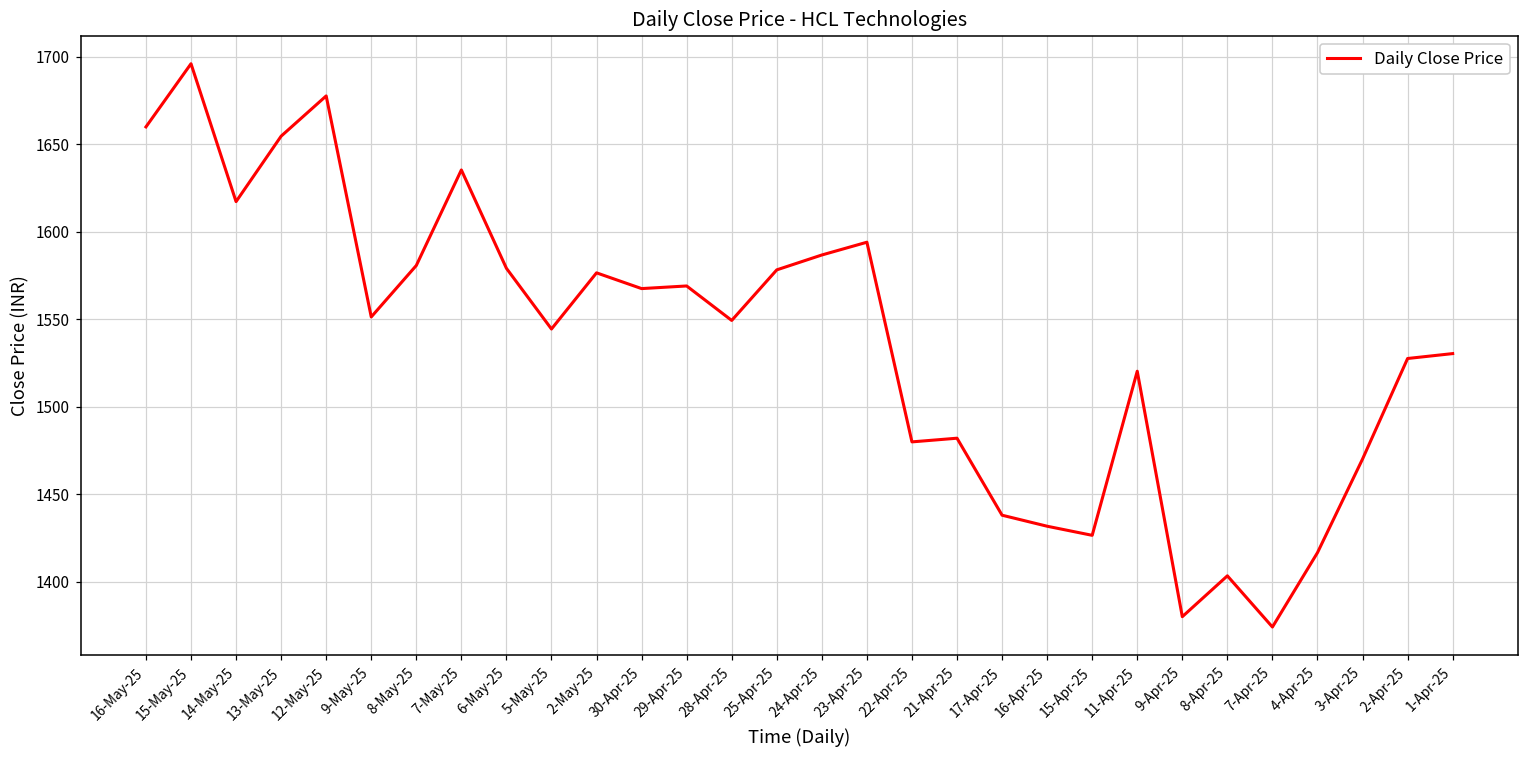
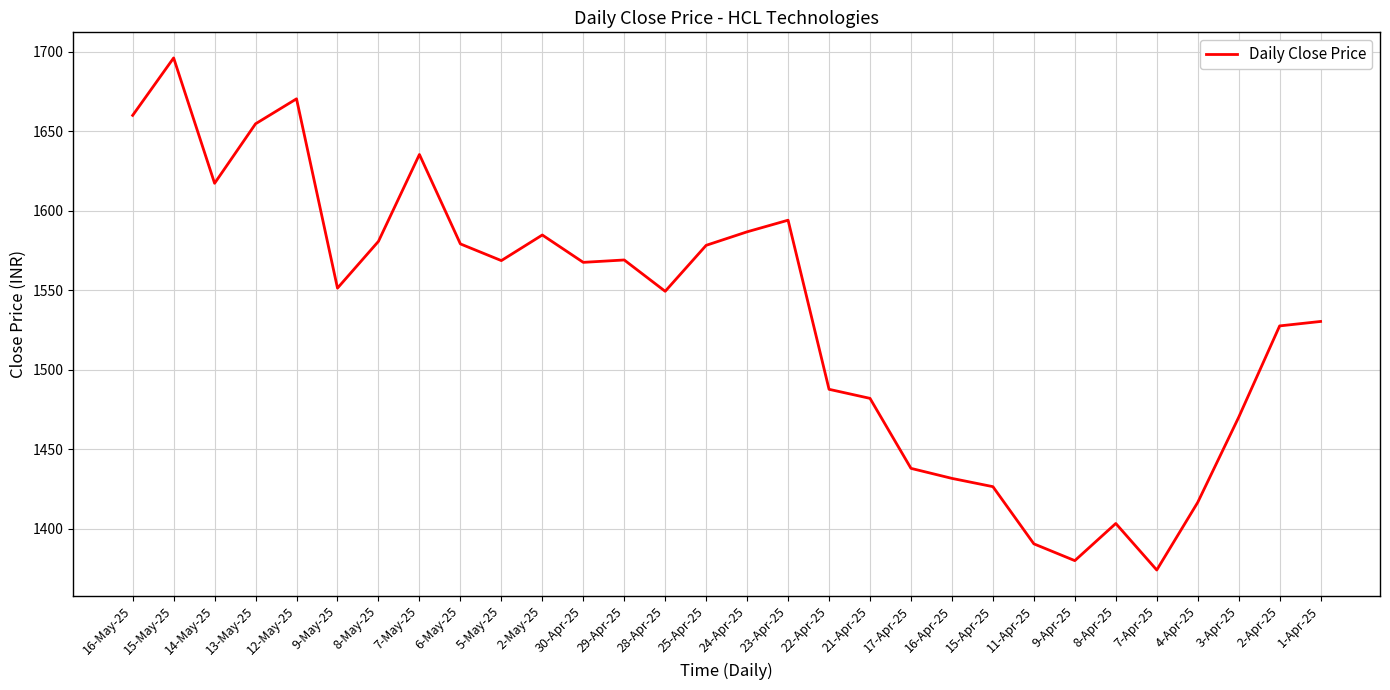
  {
    "16-May-25": 1660,
    "15-May-25": 1696,
    "14-May-25": 1617,
    "13-May-25": 1655,
-   "12-May-25": 1678,
+   "12-May-25": 1670,
    "9-May-25": 1551,
    "8-May-25": 1581,
    "7-May-25": 1635,
    "6-May-25": 1579,
-   "5-May-25": 1544,
-   "2-May-25": 1577,
+   "5-May-25": 1569,
+   "2-May-25": 1585,
    "30-Apr-25": 1568,
    "29-Apr-25": 1569,
    "28-Apr-25": 1549,
    "25-Apr-25": 1578,
    "24-Apr-25": 1587,
    "23-Apr-25": 1594,
-   "22-Apr-25": 1480,
+   "22-Apr-25": 1488,
    "21-Apr-25": 1482,
    "17-Apr-25": 1438,
    "16-Apr-25": 1432,
    "15-Apr-25": 1427,
-   "11-Apr-25": 1520,
+   "11-Apr-25": 1391,
    "9-Apr-25": 1380,
    "8-Apr-25": 1403,
    "7-Apr-25": 1374,
    "4-Apr-25": 1417,
    "3-Apr-25": 1470,
    "2-Apr-25": 1528,
    "1-Apr-25": 1530
  }
